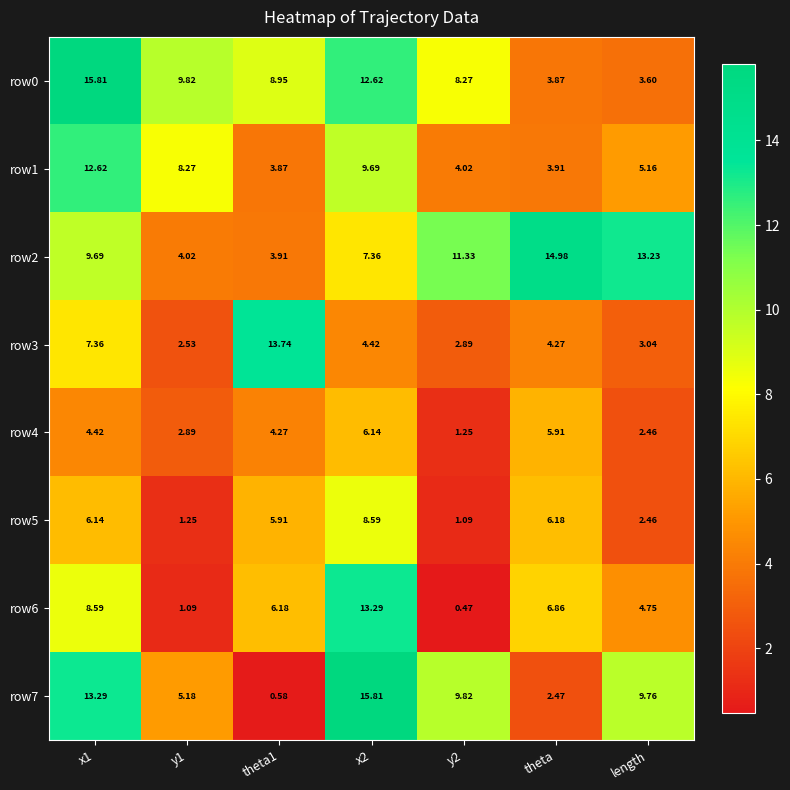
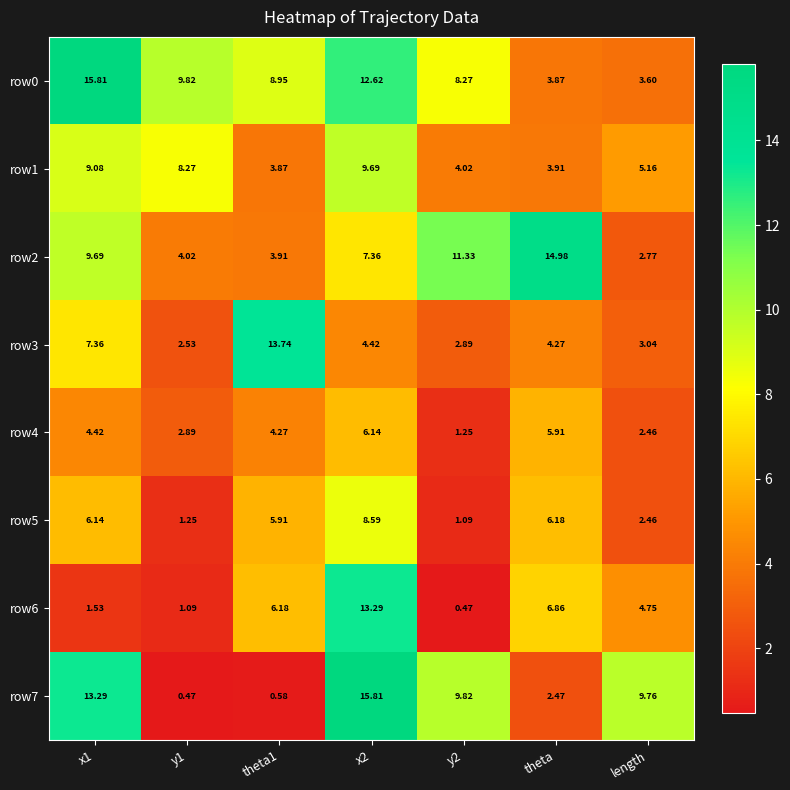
  {
    "row0": {
      "x1": 15.81,
      "y1": 9.82,
      "theta1": 8.95,
      "x2": 12.62,
      "y2": 8.27,
      "theta": 3.87,
      "length": 3.60
    },
    "row1": {
-     "x1": 12.62,
+     "x1": 9.08,
      "y1": 8.27,
      "theta1": 3.87,
      "x2": 9.69,
      "y2": 4.02,
      "theta": 3.91,
      "length": 5.16
    },
    "row2": {
      "x1": 9.69,
      "y1": 4.02,
      "theta1": 3.91,
      "x2": 7.36,
      "y2": 11.33,
      "theta": 14.98,
-     "length": 13.23
+     "length": 2.77
    },
    "row3": {
      "x1": 7.36,
      "y1": 2.53,
      "theta1": 13.74,
      "x2": 4.42,
      "y2": 2.89,
      "theta": 4.27,
      "length": 3.04
    },
    "row4": {
      "x1": 4.42,
      "y1": 2.89,
      "theta1": 4.27,
      "x2": 6.14,
      "y2": 1.25,
      "theta": 5.91,
      "length": 2.46
    },
    "row5": {
      "x1": 6.14,
      "y1": 1.25,
      "theta1": 5.91,
      "x2": 8.59,
      "y2": 1.09,
      "theta": 6.18,
      "length": 2.46
    },
    "row6": {
-     "x1": 8.59,
+     "x1": 1.53,
      "y1": 1.09,
      "theta1": 6.18,
      "x2": 13.29,
      "y2": 0.47,
      "theta": 6.86,
      "length": 4.75
    },
    "row7": {
      "x1": 13.29,
-     "y1": 5.18,
+     "y1": 0.47,
      "theta1": 0.58,
      "x2": 15.81,
      "y2": 9.82,
      "theta": 2.47,
      "length": 9.76
    }
  }
